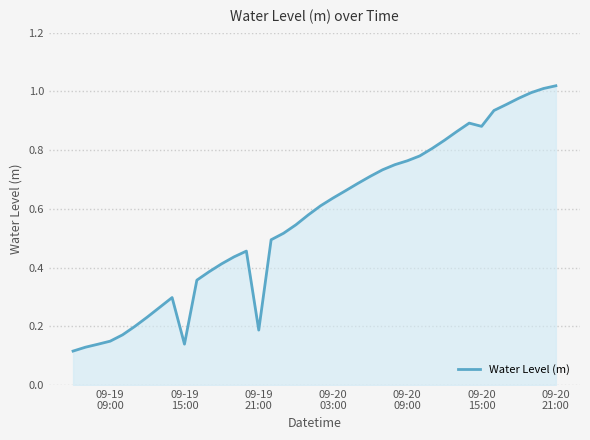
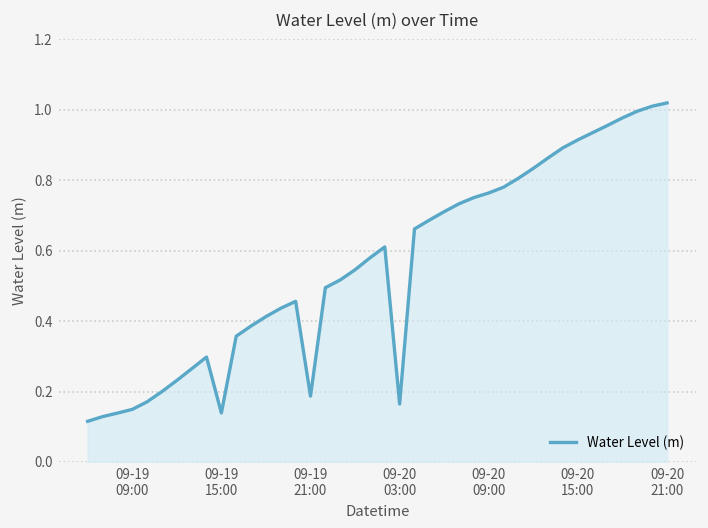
  {
    "09-19 09:00": 0.15,
    "09-19 15:00": 0.14,
    "09-19 21:00": 0.19,
-   "09-20 03:00": 0.64,
+   "09-20 03:00": 0.16,
    "09-20 09:00": 0.76,
-   "09-20 15:00": 0.88,
+   "09-20 15:00": 0.91,
    "09-20 21:00": 1.02
  }
